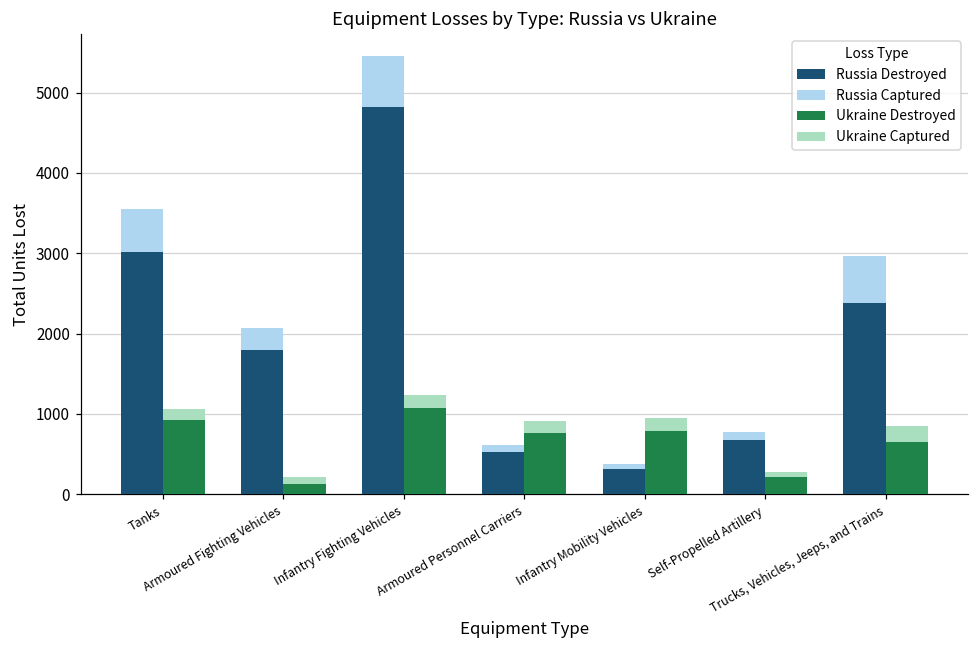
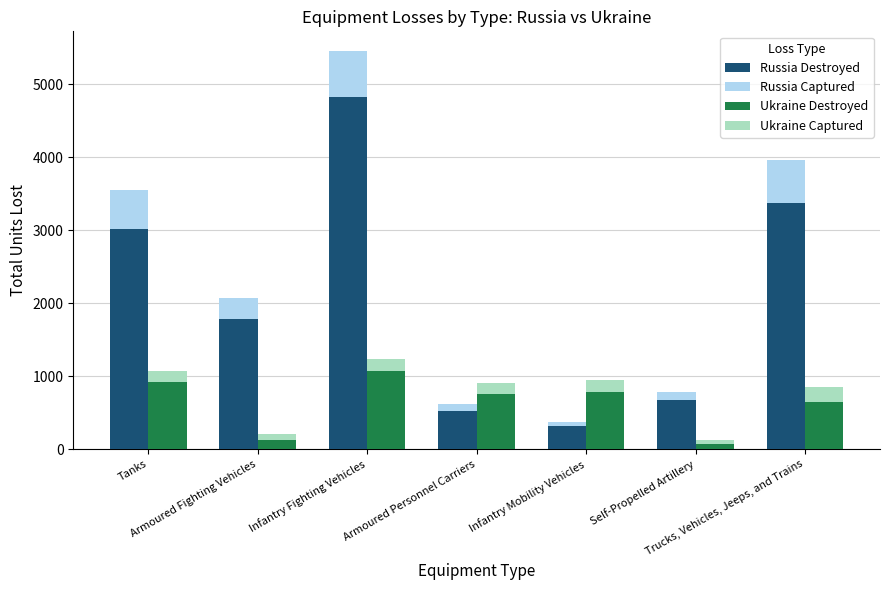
  {
    "Russia Destroyed": {
      "Tanks": 3000,
      "Armoured Fighting Vehicles": 1800,
      "Infantry Fighting Vehicles": 4800,
      "Armoured Personnel Carriers": 500,
      "Infantry Mobility Vehicles": 300,
      "Self-Propelled Artillery": 700,
-     "Trucks, Vehicles, Jeeps, and Trains": 2400
+     "Trucks, Vehicles, Jeeps, and Trains": 3400
    },
    "Ukraine Destroyed": {
      "Tanks": 900,
      "Armoured Fighting Vehicles": 100,
      "Infantry Fighting Vehicles": 1100,
      "Armoured Personnel Carriers": 800,
      "Infantry Mobility Vehicles": 800,
-     "Self-Propelled Artillery": 200,
+     "Self-Propelled Artillery": 100,
      "Trucks, Vehicles, Jeeps, and Trains": 600
    }
  }
